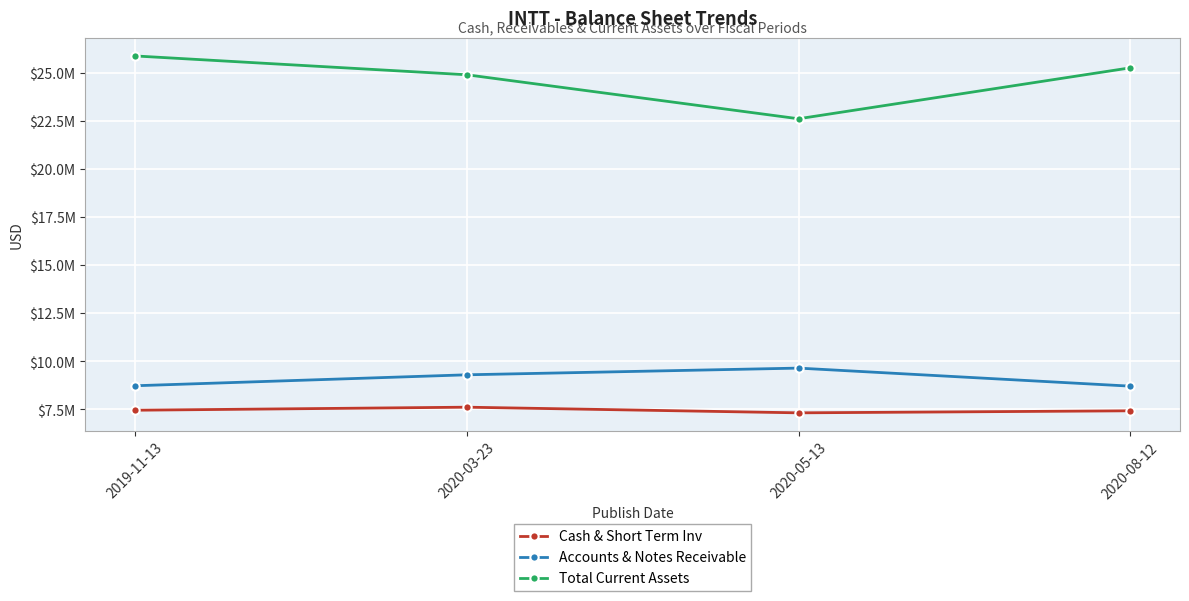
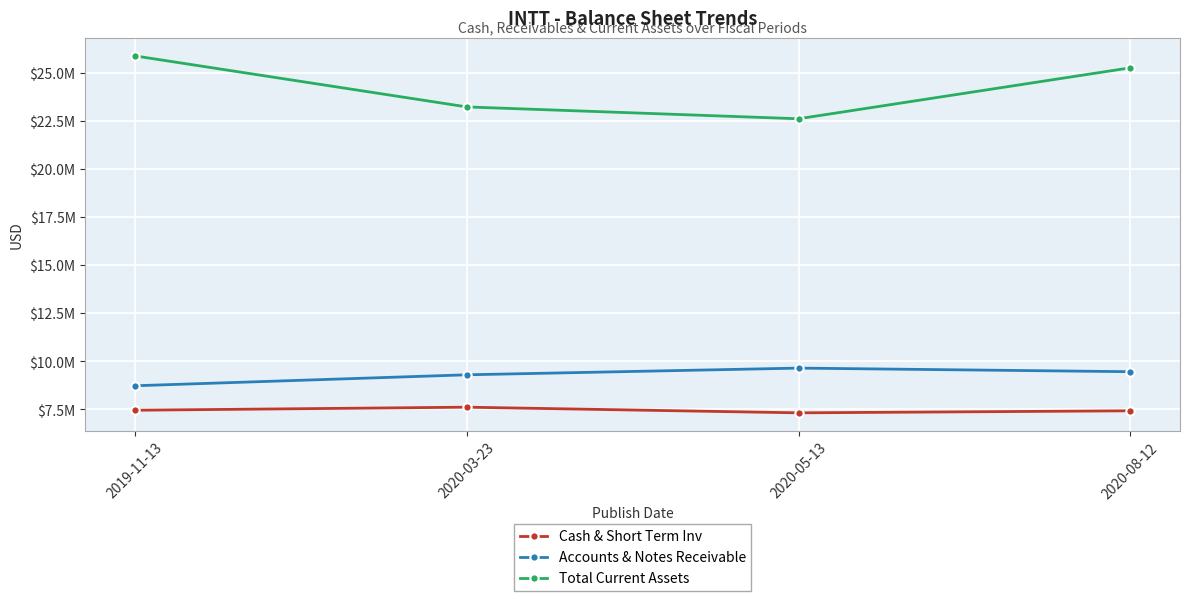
  {
    "Cash & Short Term Inv": {
      "2019-11-13": "$7500000",
      "2020-03-23": "$7600000",
      "2020-05-13": "$7300000",
      "2020-08-12": "$7400000"
    },
    "Accounts & Notes Receivable": {
      "2019-11-13": "$8700000",
      "2020-03-23": "$9300000",
      "2020-05-13": "$9600000",
-     "2020-08-12": "$8700000"
+     "2020-08-12": "$9500000"
    },
    "Total Current Assets": {
      "2019-11-13": "$25900000",
-     "2020-03-23": "$24900000",
+     "2020-03-23": "$23200000",
      "2020-05-13": "$22600000",
      "2020-08-12": "$25300000"
    }
  }
